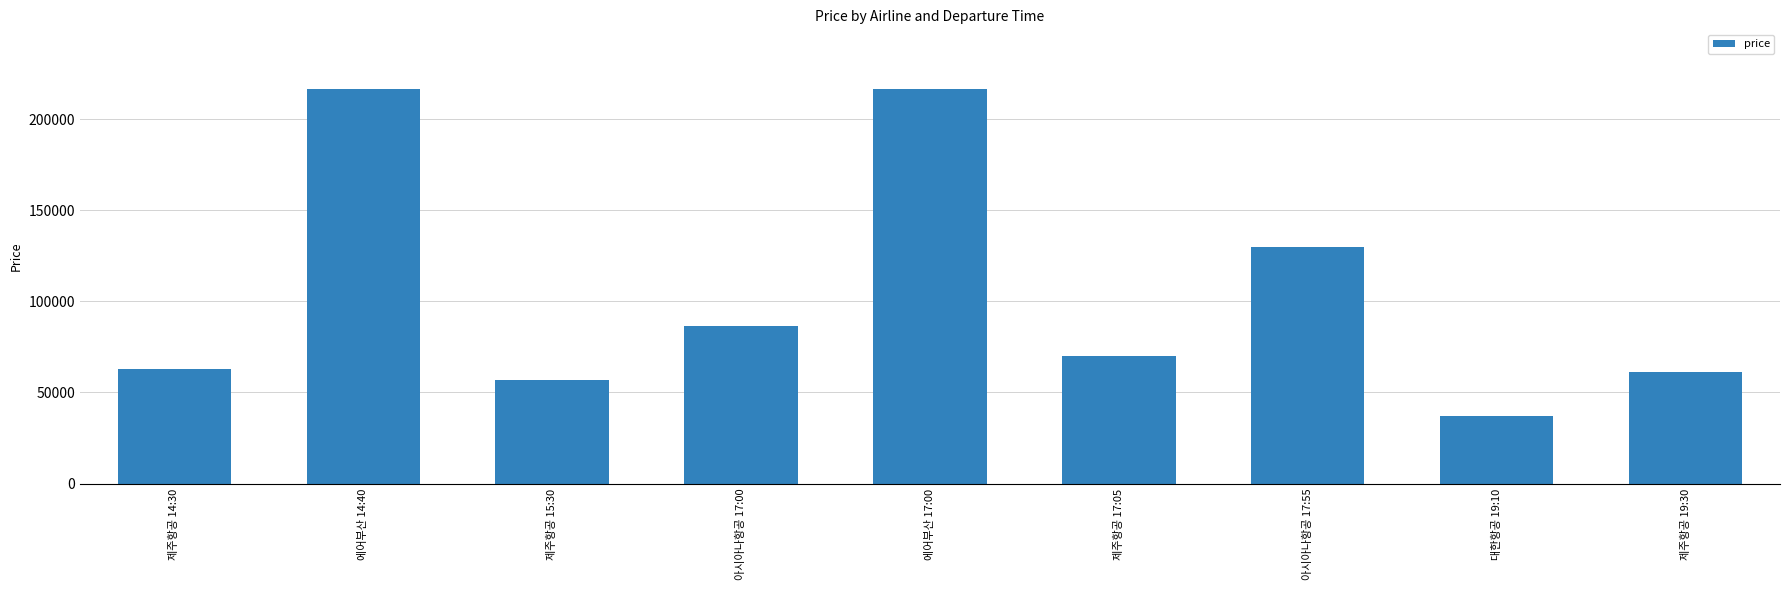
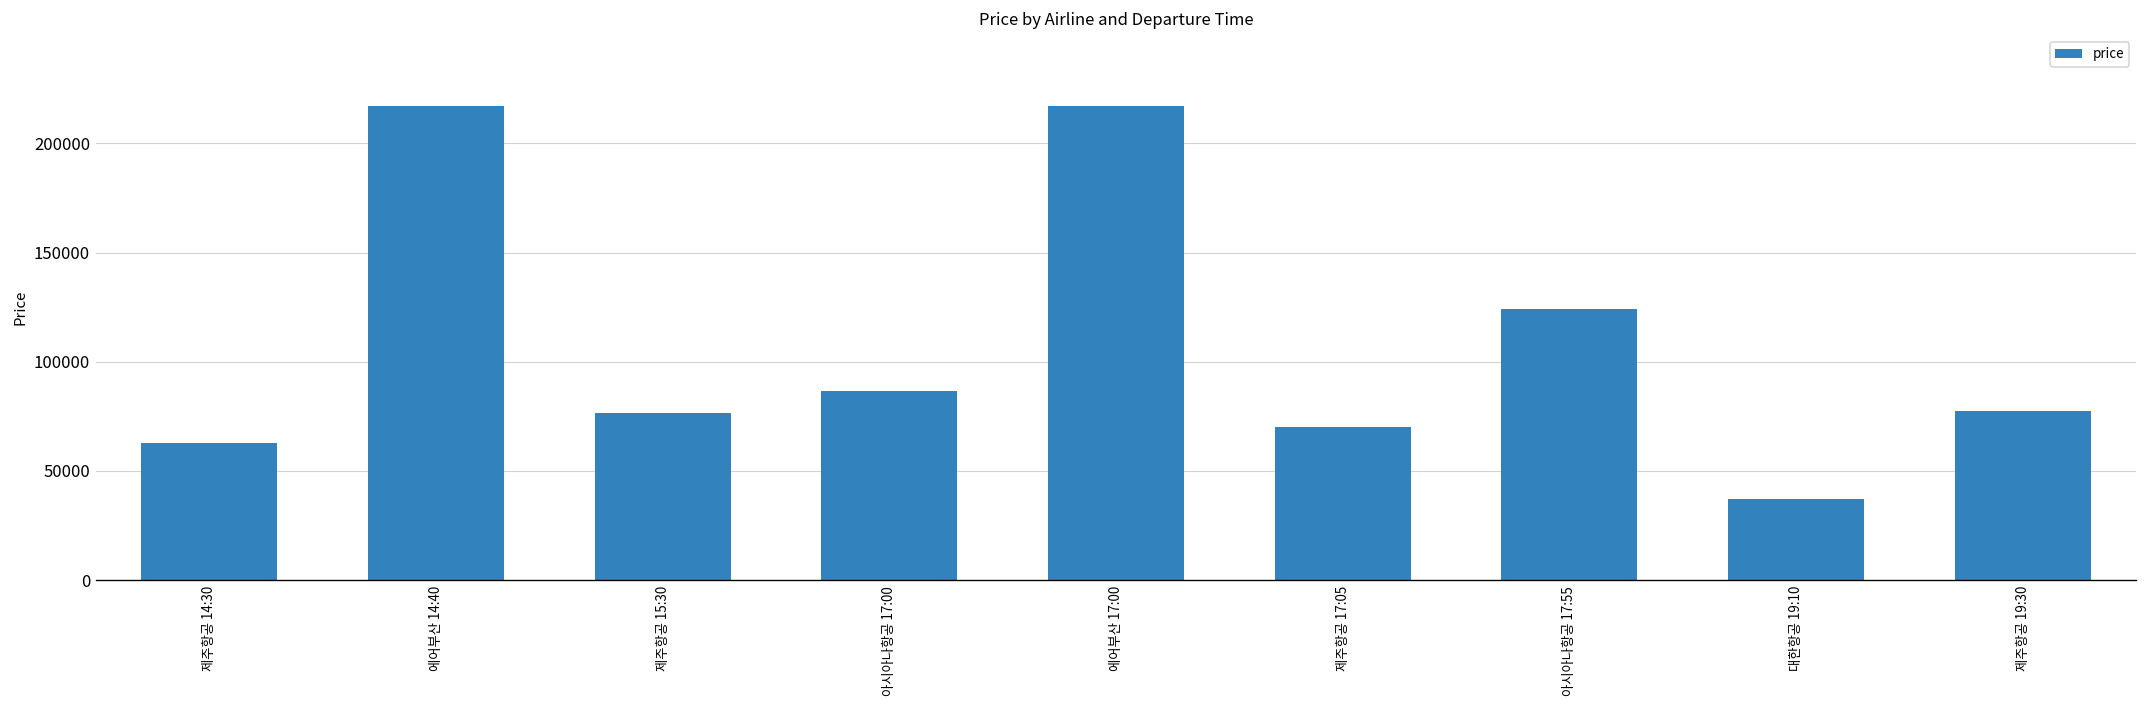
  {
    "제주항공 14:30": 63000,
    "에어부산 14:40": 217000,
-   "제주항공 15:30": 57000,
+   "제주항공 15:30": 77000,
    "아시아나항공 17:00": 87000,
    "에어부산 17:00": 217000,
    "제주항공 17:05": 70000,
-   "아시아나항공 17:55": 130000,
+   "아시아나항공 17:55": 124000,
    "대한항공 19:10": 37000,
-   "제주항공 19:30": 62000
+   "제주항공 19:30": 77000
  }
